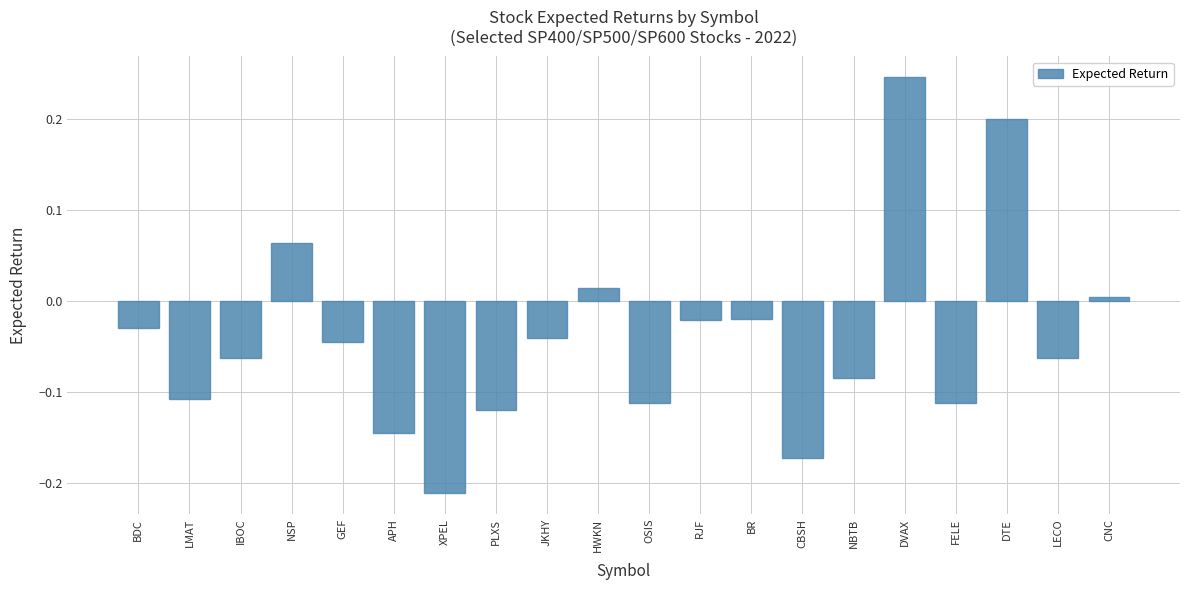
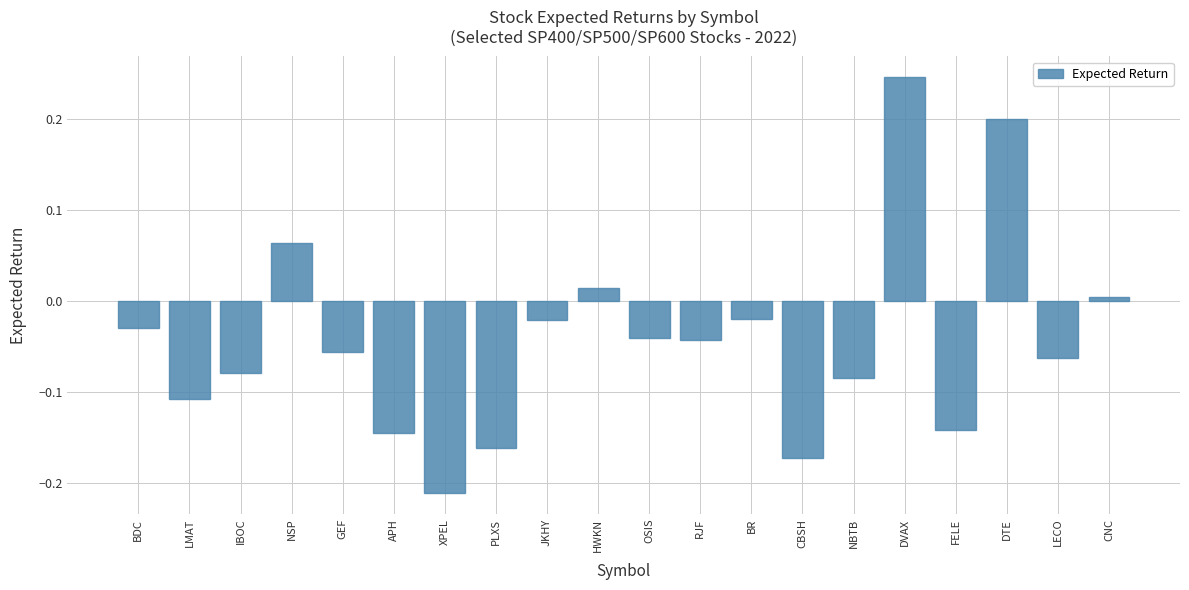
  {
    "BDC": -0.03,
    "LMAT": -0.11,
-   "IBOC": -0.06,
+   "IBOC": -0.08,
    "NSP": 0.06,
-   "GEF": -0.05,
+   "GEF": -0.06,
    "APH": -0.15,
    "XPEL": -0.21,
-   "PLXS": -0.12,
-   "JKHY": -0.04,
+   "PLXS": -0.16,
+   "JKHY": -0.02,
    "HWKN": 0.01,
-   "OSIS": -0.11,
-   "RJF": -0.02,
+   "OSIS": -0.04,
+   "RJF": -0.04,
    "BR": -0.02,
    "CBSH": -0.17,
    "NBTB": -0.08,
    "DVAX": 0.25,
-   "FELE": -0.11,
+   "FELE": -0.14,
    "DTE": 0.20,
    "LECO": -0.06,
    "CNC": 0.00
  }
